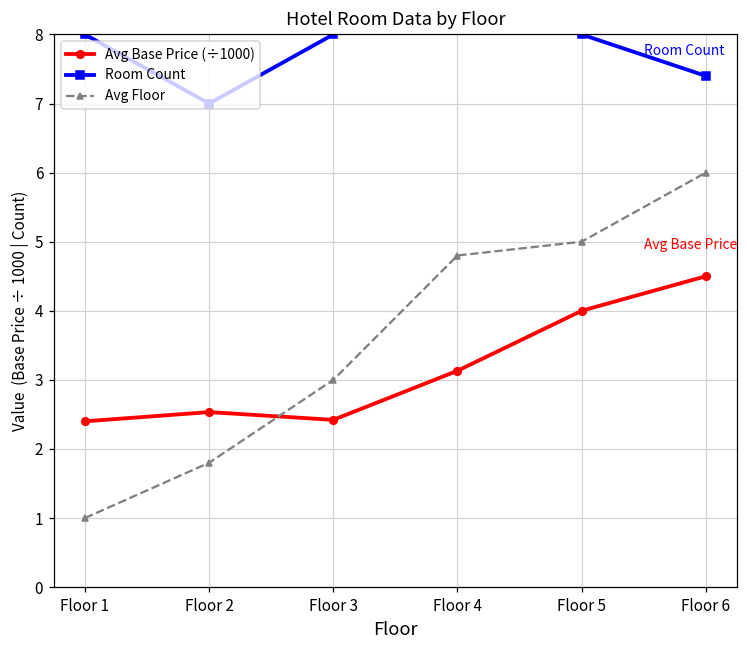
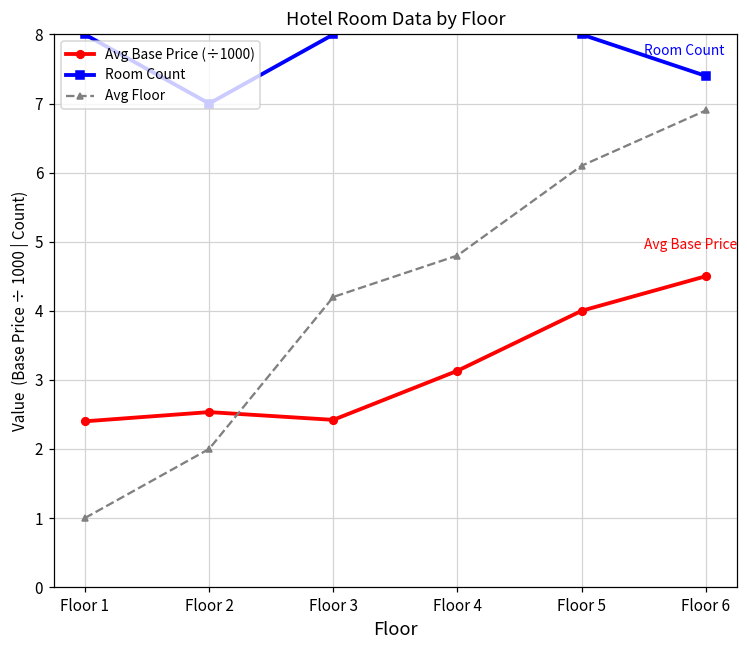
  {
    "Avg Base Price (÷1000)": {
      "Floor 1": 2.4,
      "Floor 2": 2.5,
      "Floor 3": 2.4,
      "Floor 4": 3.1,
      "Floor 5": 4.0,
      "Floor 6": 4.5
    },
    "Room Count": {
      "Floor 1": 8.0,
      "Floor 3": 8.0,
      "Floor 5": 8.0,
      "Floor 6": 7.4
    },
    "Avg Floor": {
      "Floor 1": 1.0,
-     "Floor 2": 1.8,
-     "Floor 3": 3.0,
+     "Floor 2": 2.0,
+     "Floor 3": 4.2,
      "Floor 4": 4.8,
-     "Floor 5": 5.0,
-     "Floor 6": 6.0
+     "Floor 5": 6.1,
+     "Floor 6": 6.9
    }
  }
